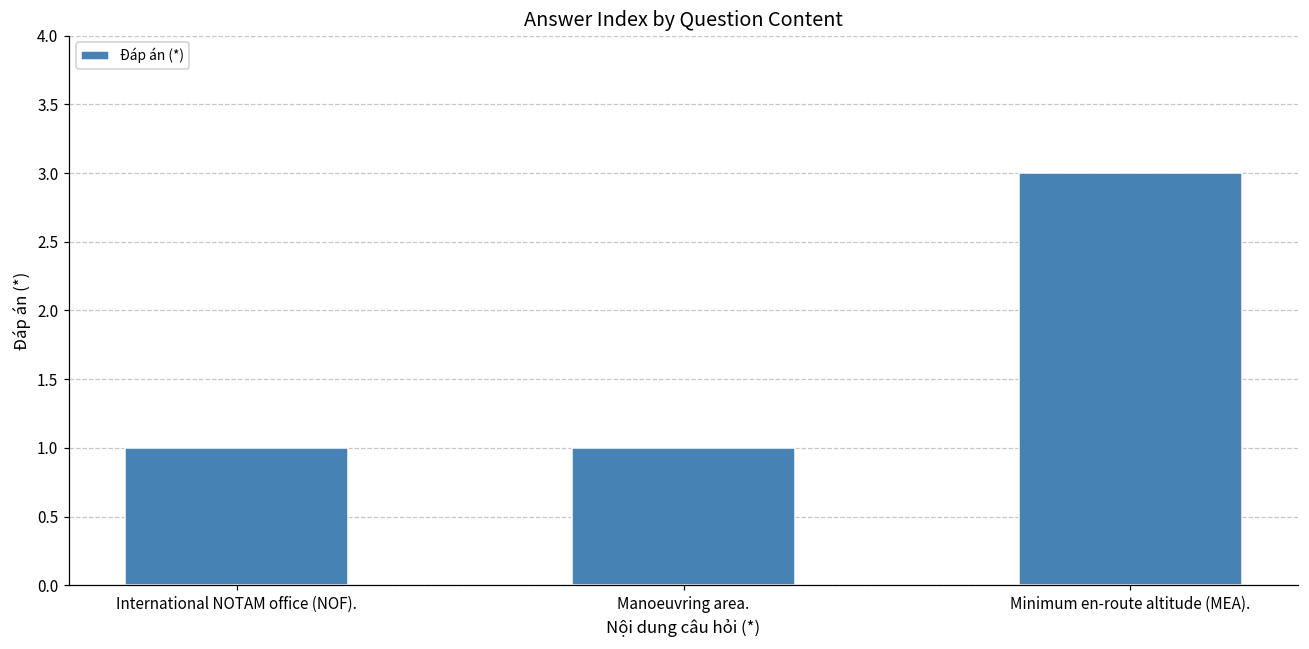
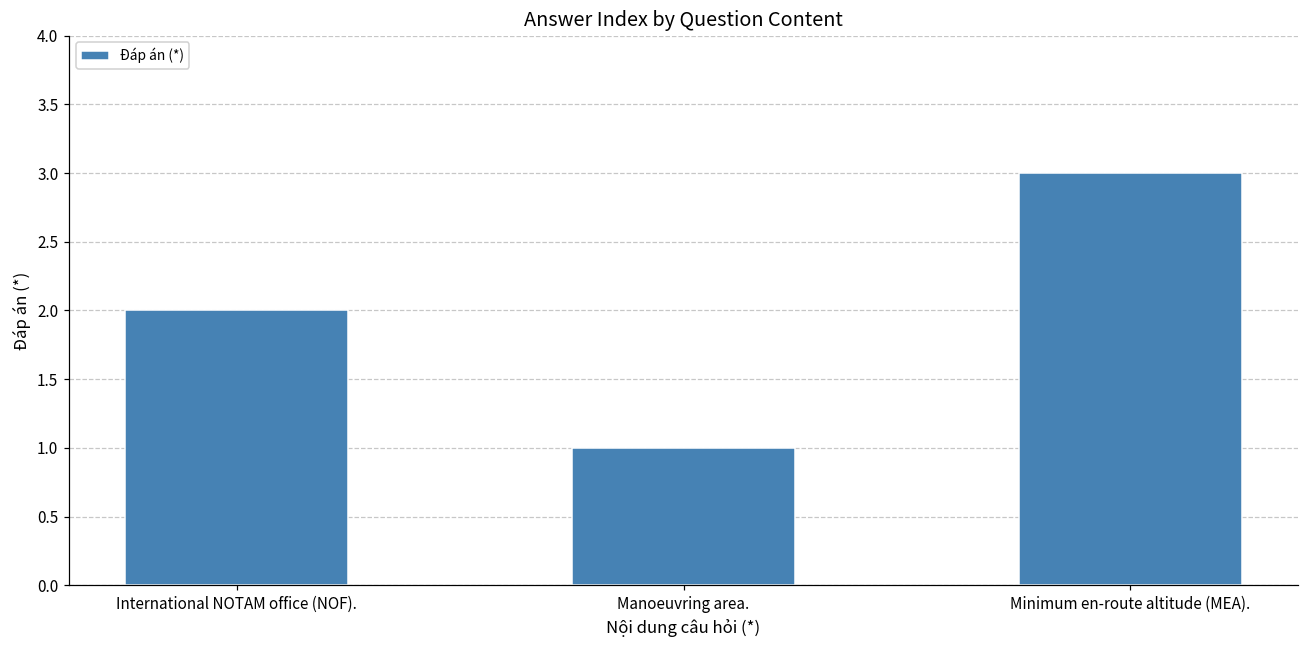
  {
-   "International NOTAM office (NOF).": 1,
+   "International NOTAM office (NOF).": 2,
    "Manoeuvring area.": 1,
    "Minimum en-route altitude (MEA).": 3
  }
